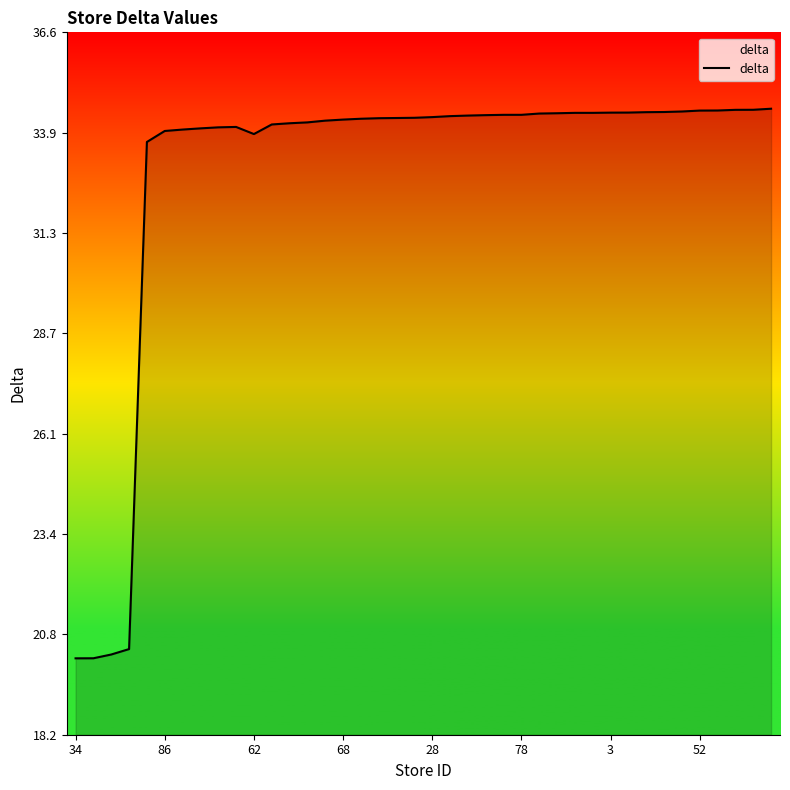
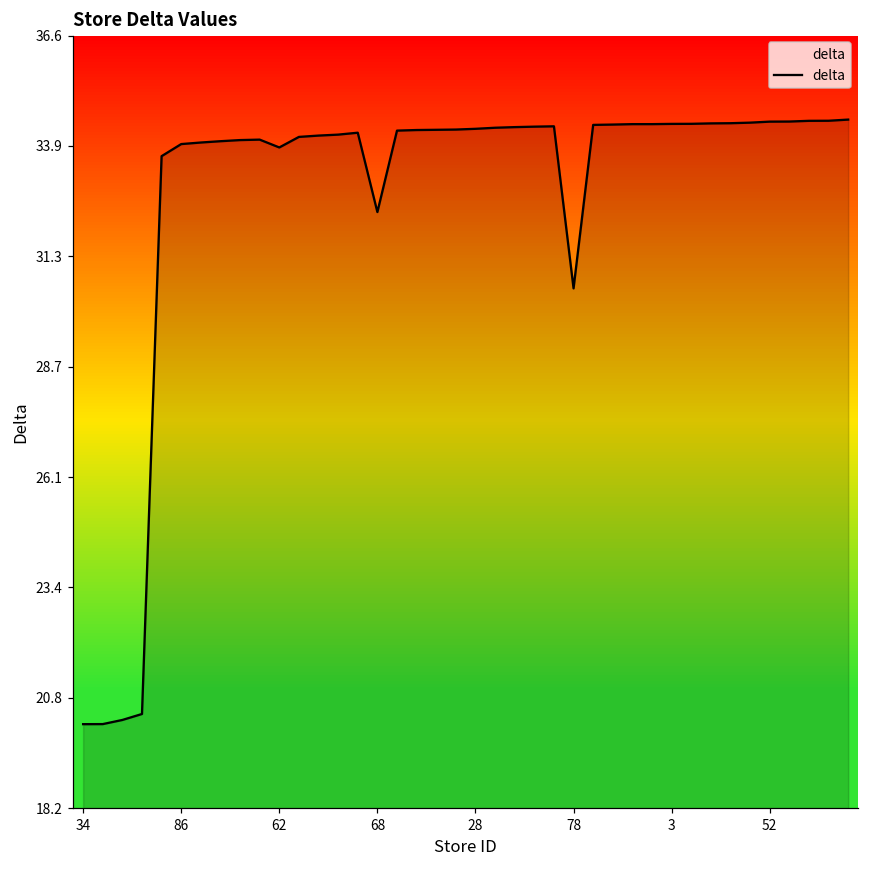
  {
    "86": 34.0,
    "62": 33.9,
-   "68": 34.3,
-   "78": 34.4,
+   "68": 32.4,
+   "78": 30.5,
    "52": 34.5
  }
